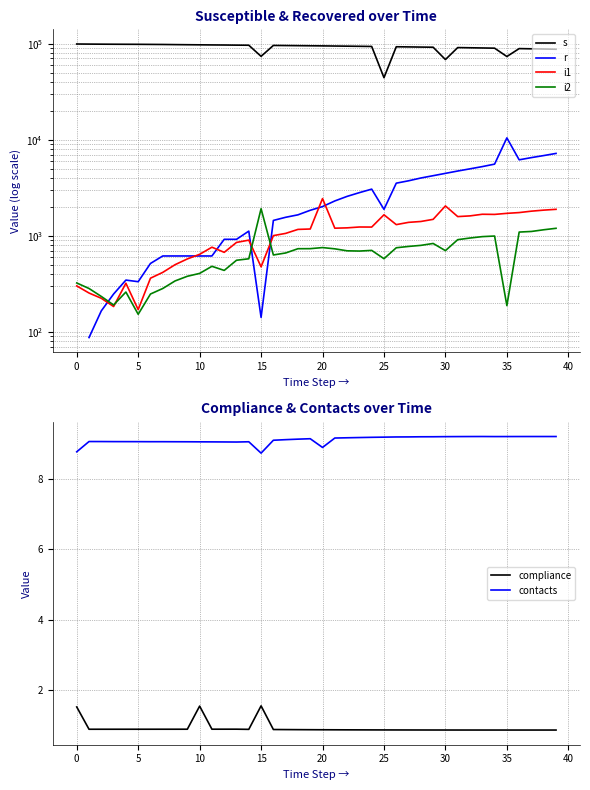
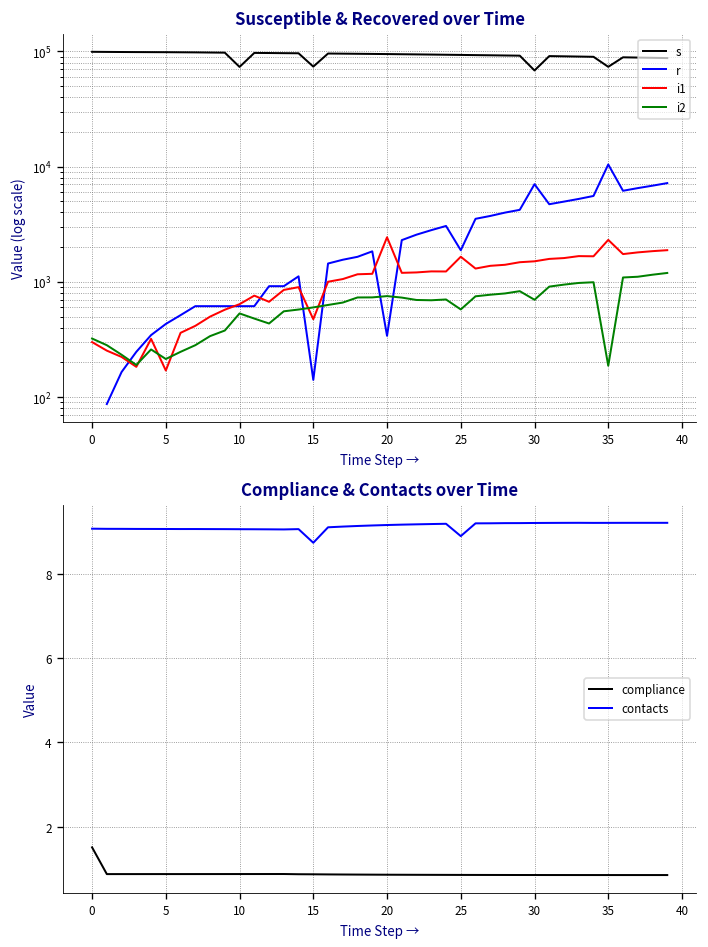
  {
    "Susceptible & Recovered over Time": {
      "s": {
        "0": 100000,
        "5": 100000,
-       "10": 100000,
+       "10": 70000,
        "15": 70000,
        "20": 90000,
-       "25": 40000,
+       "25": 90000,
        "30": 70000,
        "35": 70000
      },
      "r": {
-       "5": 330,
+       "5": 400,
        "15": 140,
-       "20": 2000,
+       "20": 340,
        "25": 1900,
-       "30": 4000,
+       "30": 7000,
        "35": 10000
      },
      "i1": {
        "0": 300,
        "5": 170,
        "15": 500,
        "20": 2400,
        "25": 1700,
-       "30": 2000,
-       "35": 1700
+       "30": 1500,
+       "35": 2300
      },
      "i2": {
        "0": 320,
-       "5": 150,
-       "10": 410,
-       "15": 1900,
+       "5": 210,
+       "10": 500,
+       "15": 600,
        "20": 800,
        "25": 600,
        "30": 700,
        "35": 190
      }
    },
    "Compliance & Contacts over Time": {
      "compliance": {
        "0": 1.5,
        "5": 0.9,
-       "10": 1.5,
-       "15": 1.5,
+       "10": 0.9,
+       "15": 0.9,
        "20": 0.9,
        "25": 0.9,
        "30": 0.9,
        "35": 0.9
      },
      "contacts": {
-       "0": 8.8,
+       "0": 9.1,
        "5": 9.1,
        "10": 9.1,
        "15": 8.7,
-       "20": 8.9,
-       "25": 9.2,
+       "20": 9.2,
+       "25": 8.9,
        "30": 9.2,
        "35": 9.2
      }
    }
  }
